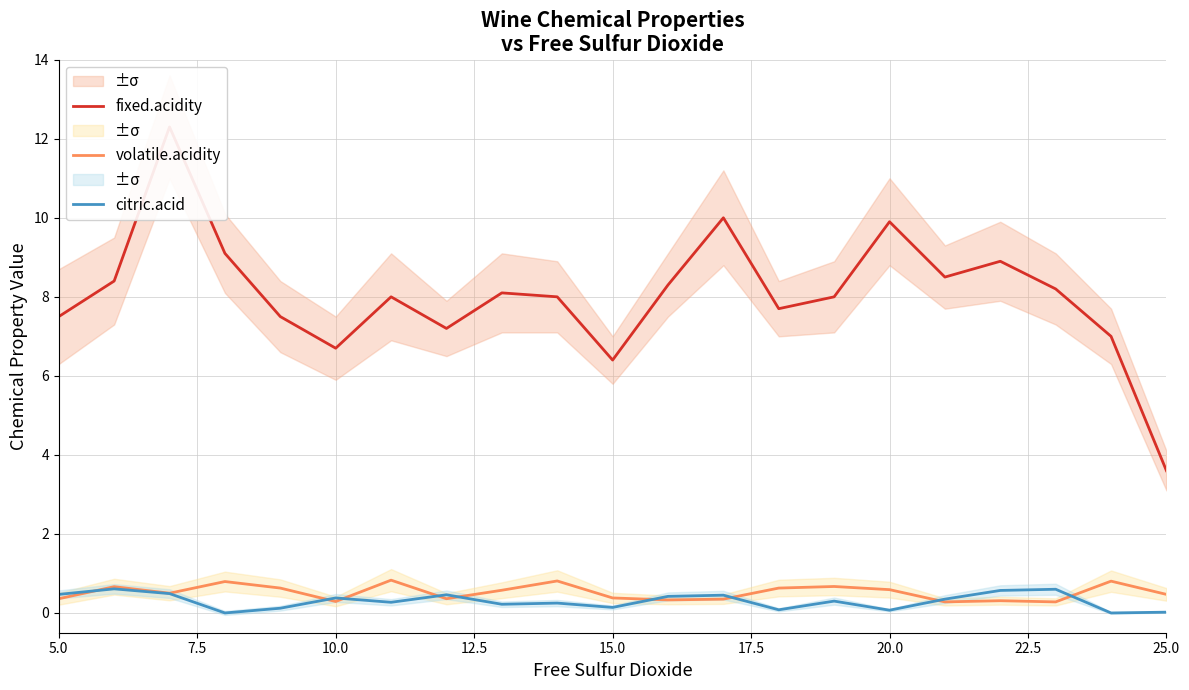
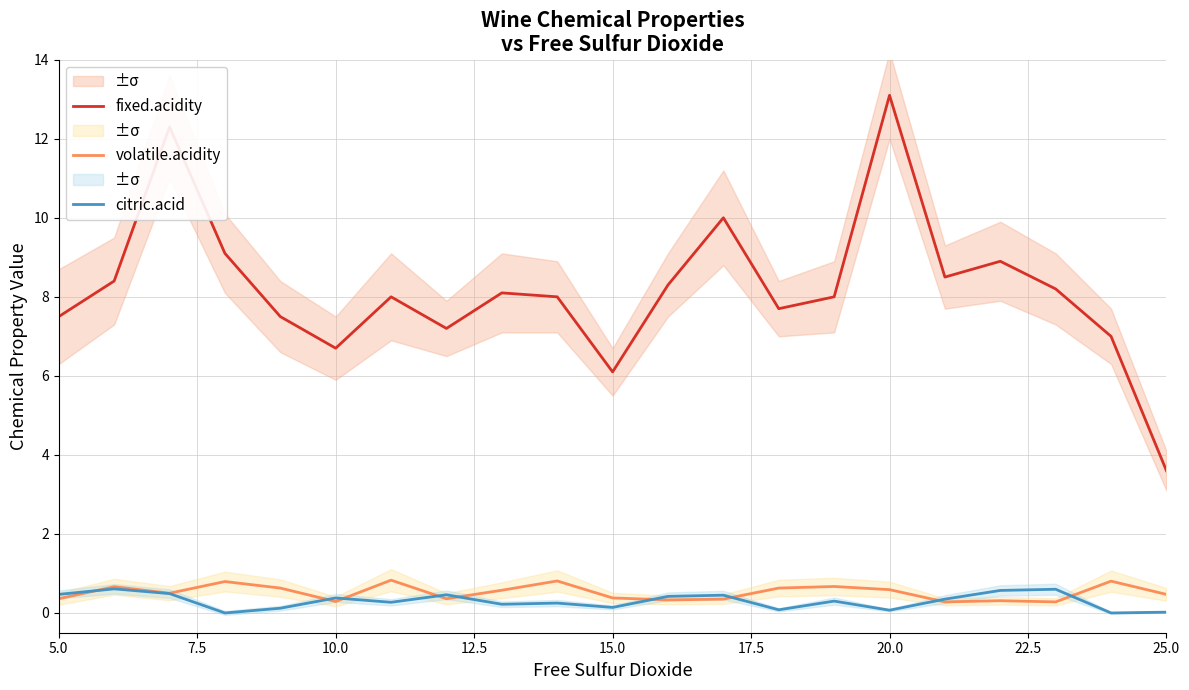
  {
    "fixed.acidity": {
      "5.0": 7.5,
      "10.0": 6.7,
-     "15.0": 6.4,
-     "20.0": 9.9,
+     "15.0": 6.1,
+     "20.0": 13.1,
      "25.0": 3.6
    }
  }
